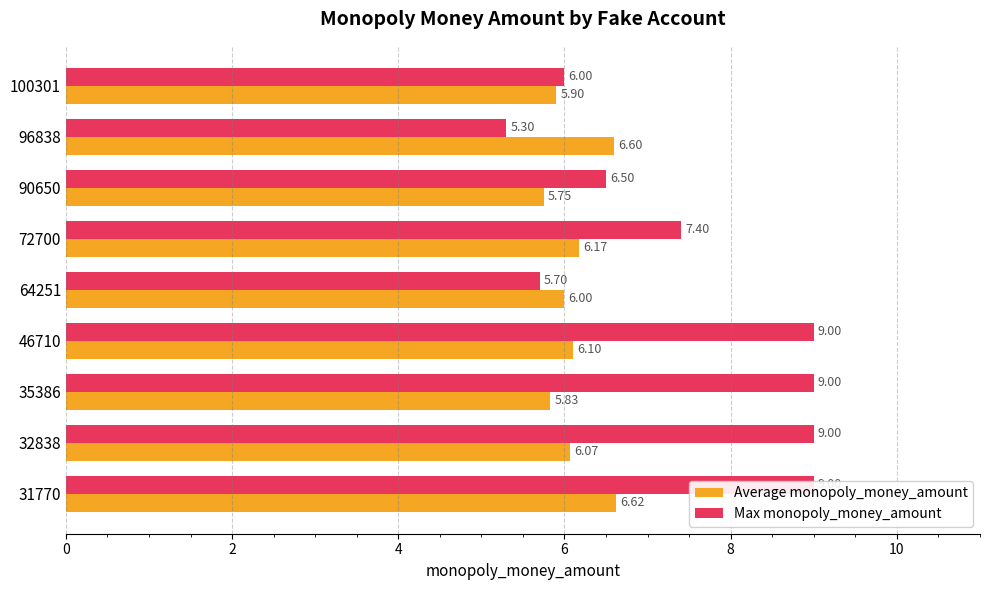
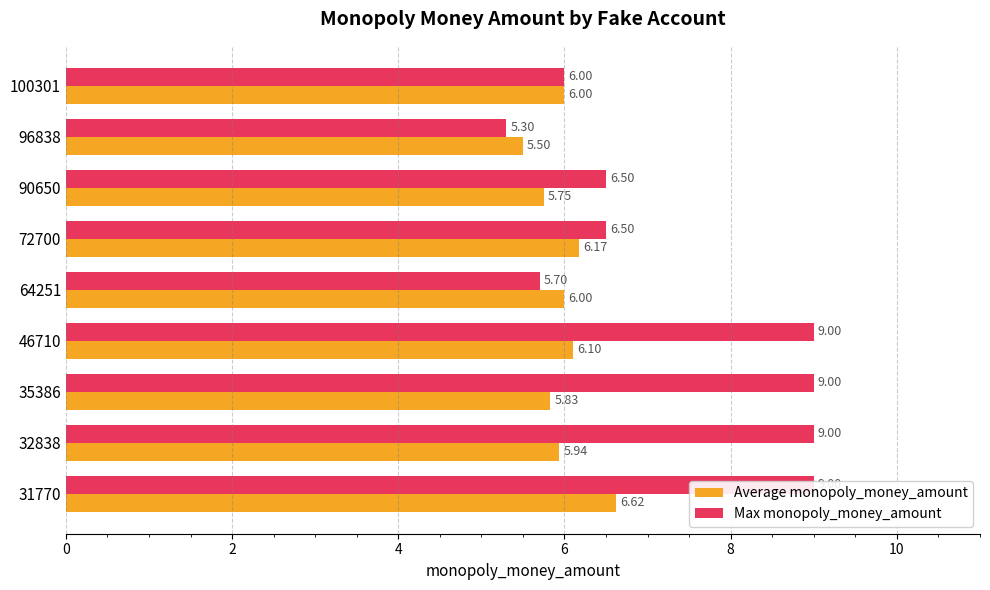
  {
    "Average monopoly_money_amount": {
-     "100301": 5.90,
-     "96838": 6.60,
+     "100301": 6.00,
+     "96838": 5.50,
      "90650": 5.75,
      "72700": 6.17,
      "64251": 6.00,
      "46710": 6.10,
      "35386": 5.83,
-     "32838": 6.07,
+     "32838": 5.94,
      "31770": 6.62
    },
    "Max monopoly_money_amount": {
      "100301": 6.00,
      "96838": 5.30,
      "90650": 6.50,
-     "72700": 7.40,
+     "72700": 6.50,
      "64251": 5.70,
      "46710": 9.00,
      "35386": 9.00,
      "32838": 9.00
    }
  }
